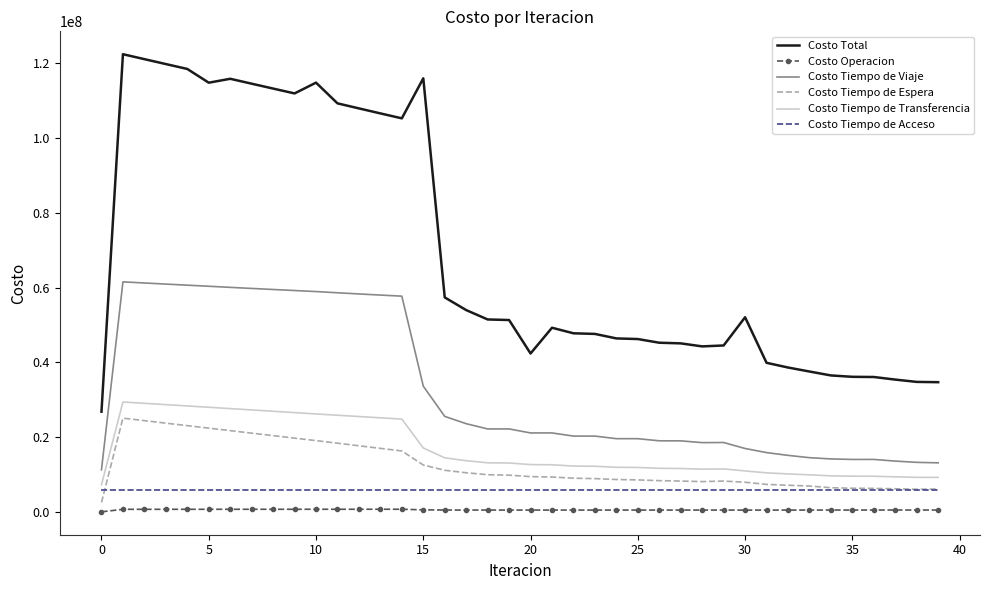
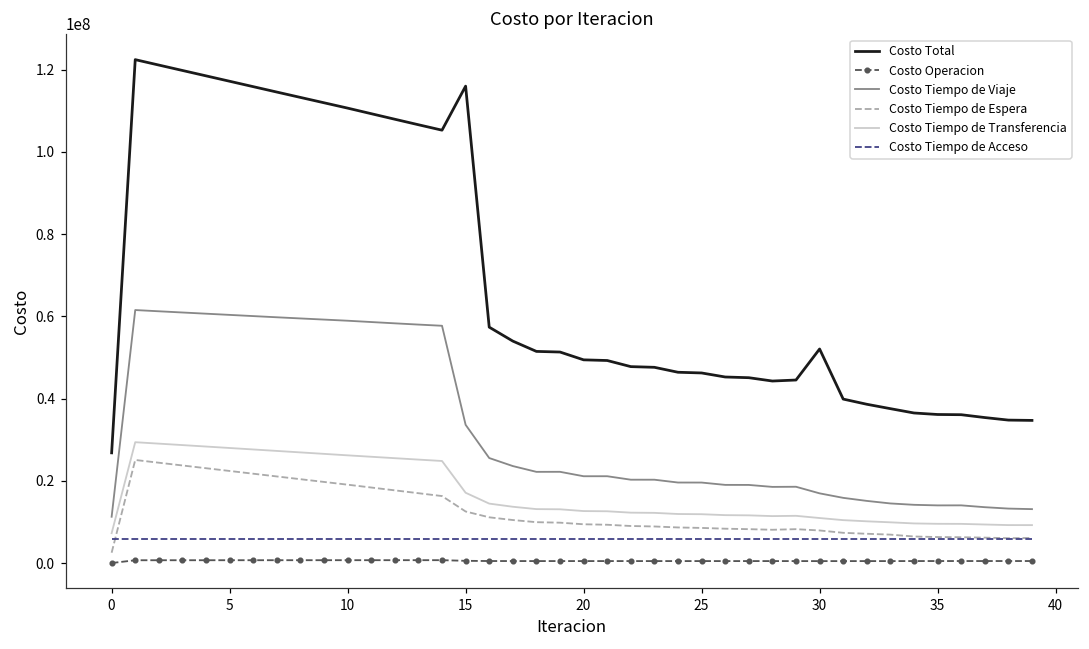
  {
    "Costo Total": {
      "0": 27000000,
-     "5": 115000000,
-     "10": 115000000,
+     "5": 117000000,
+     "10": 111000000,
      "15": 116000000,
-     "20": 42000000,
+     "20": 49000000,
      "25": 46000000,
      "30": 52000000,
      "35": 36000000
    }
  }
